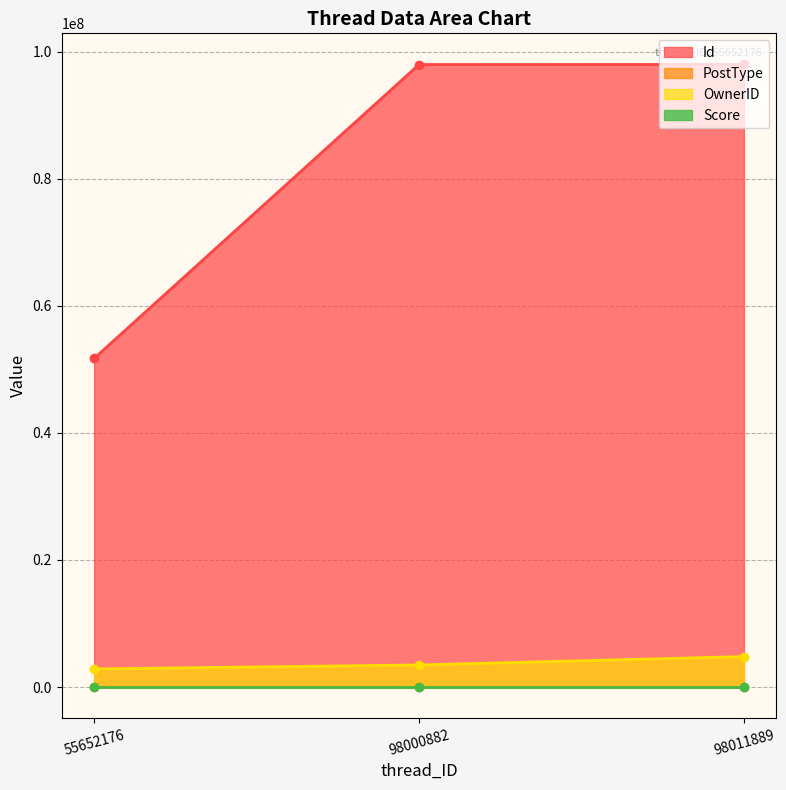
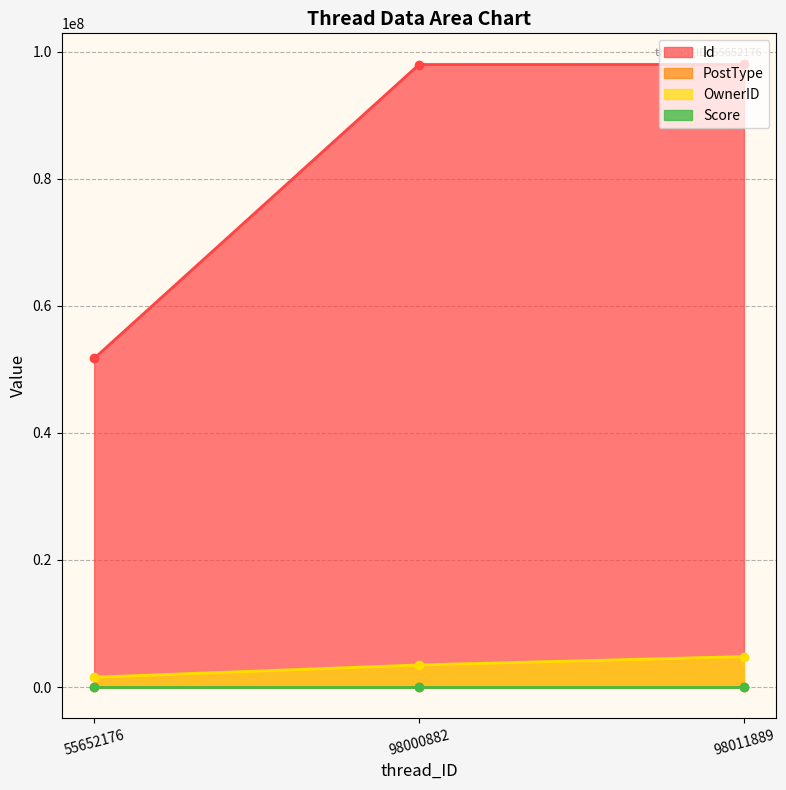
  {
    "Id": {
      "55652176": 52000000,
      "98000882": 98000000
    },
    "OwnerID": {
-     "55652176": 3000000,
+     "55652176": 2000000,
      "98000882": 3000000,
      "98011889": 5000000
    },
    "Score": {
      "55652176": 0,
      "98000882": 0,
      "98011889": 0
    }
  }
